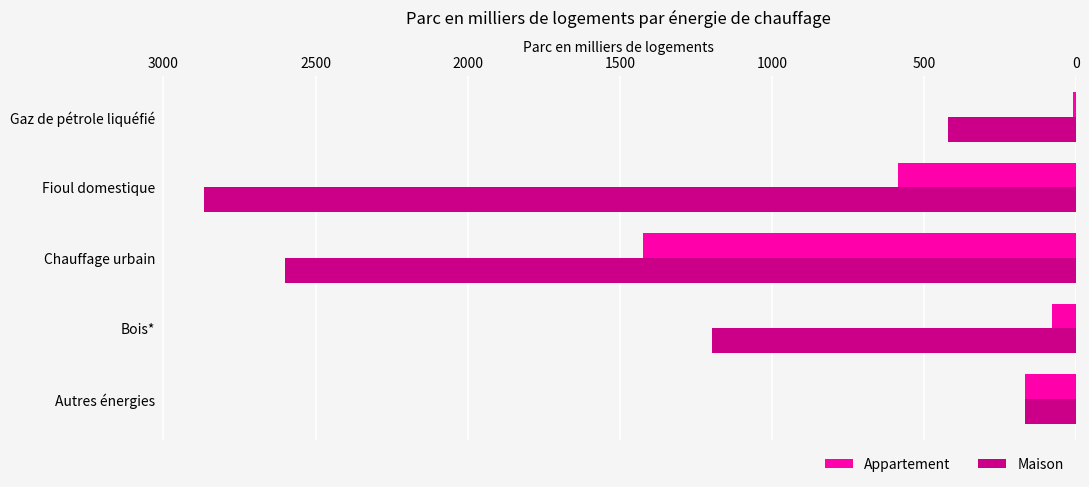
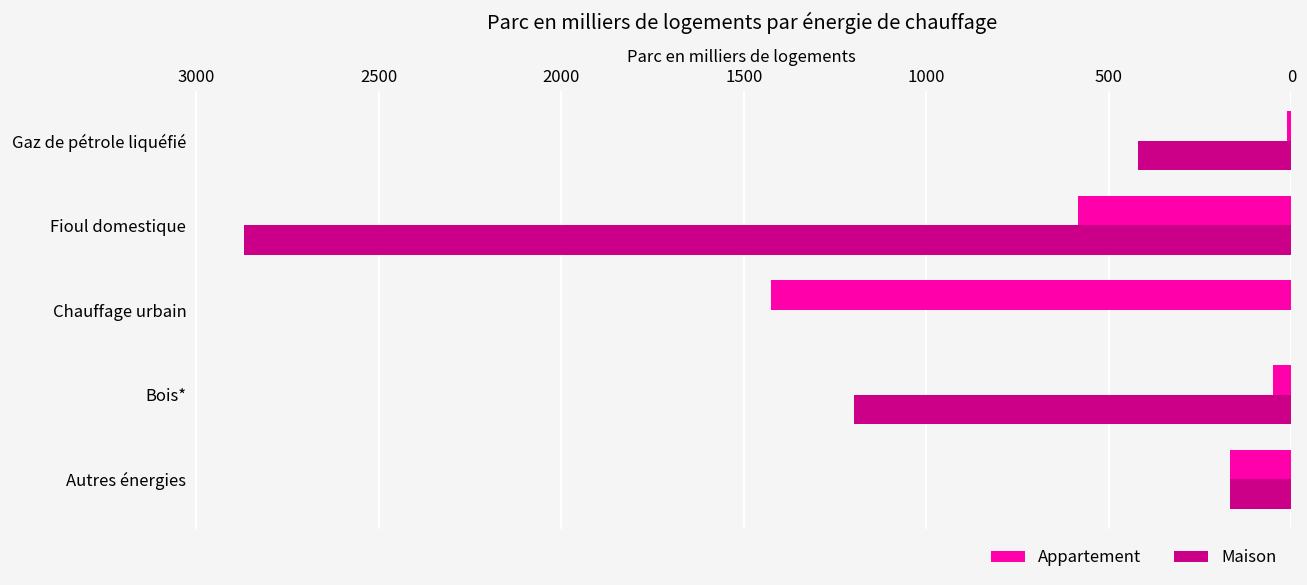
  {
    "Appartement": {
      "Gaz de pétrole liquéfié": 10,
      "Fioul domestique": 590,
      "Chauffage urbain": 1420,
-     "Bois*": 80,
+     "Bois*": 50,
      "Autres énergies": 170
    },
    "Maison": {
      "Gaz de pétrole liquéfié": 420,
      "Fioul domestique": 2870,
-     "Chauffage urbain": 2600,
+     "Chauffage urbain": 0,
      "Bois*": 1200,
      "Autres énergies": 170
    }
  }
